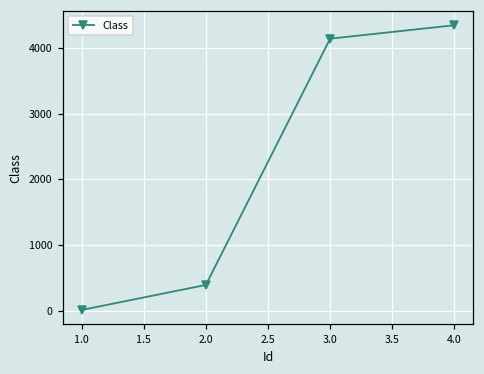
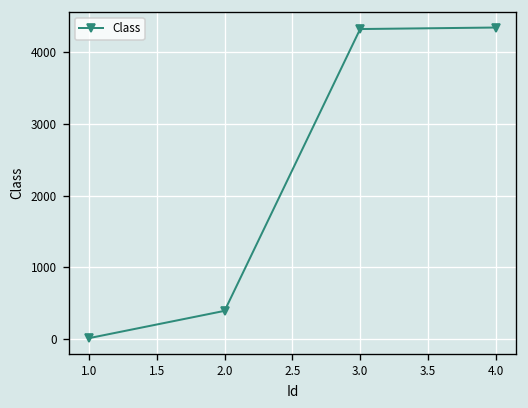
  {
    "1.0": 0,
    "2.0": 400,
-   "3.0": 4100,
+   "3.0": 4300,
    "4.0": 4300
  }
